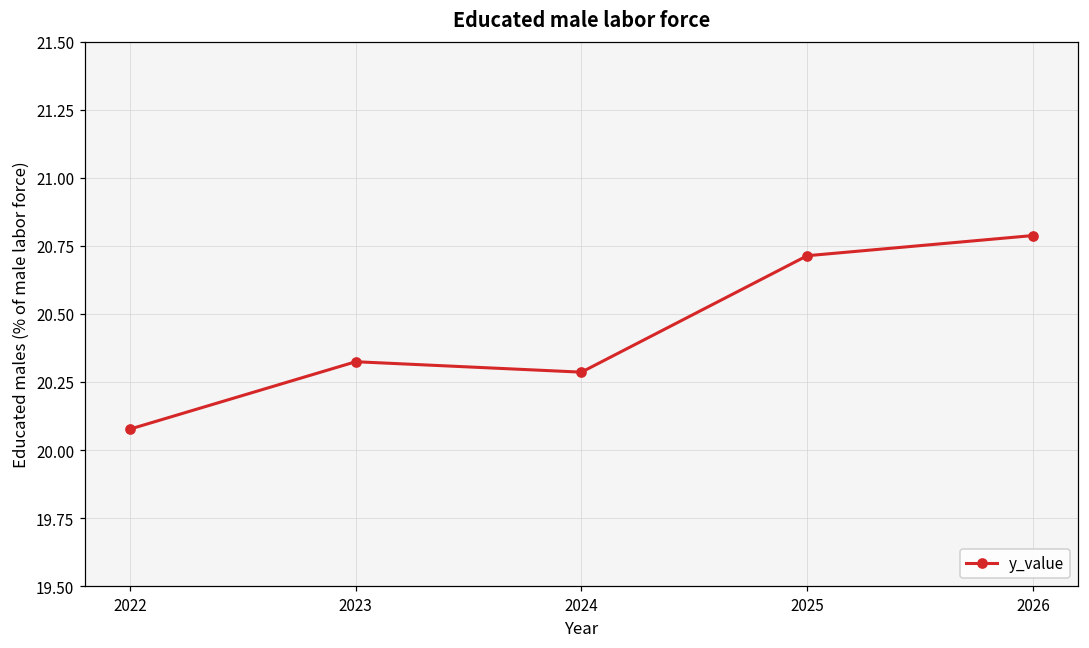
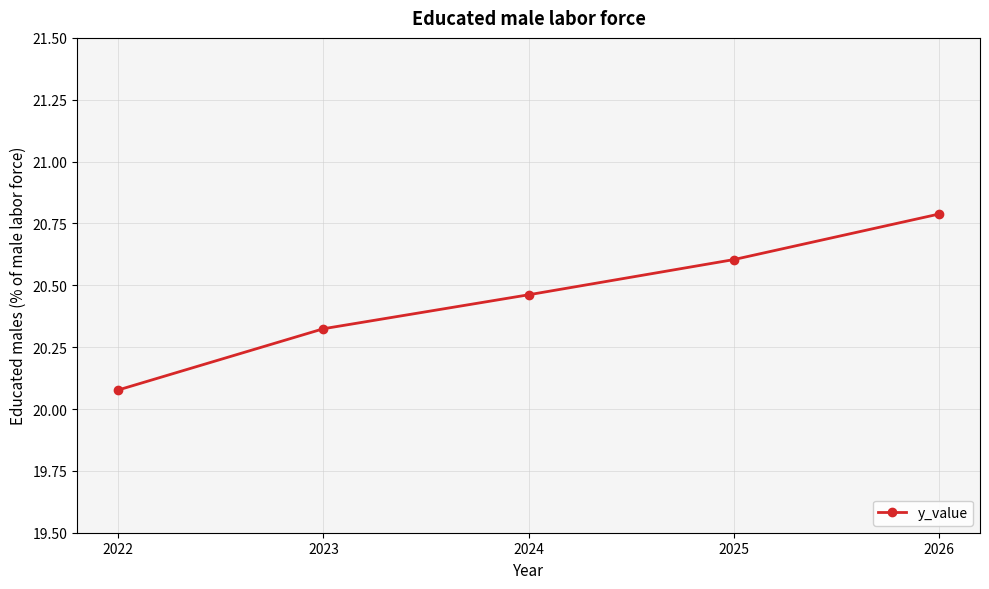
  {
    "2022": 20.08,
    "2023": 20.32,
-   "2024": 20.29,
-   "2025": 20.71,
+   "2024": 20.46,
+   "2025": 20.60,
    "2026": 20.79
  }
